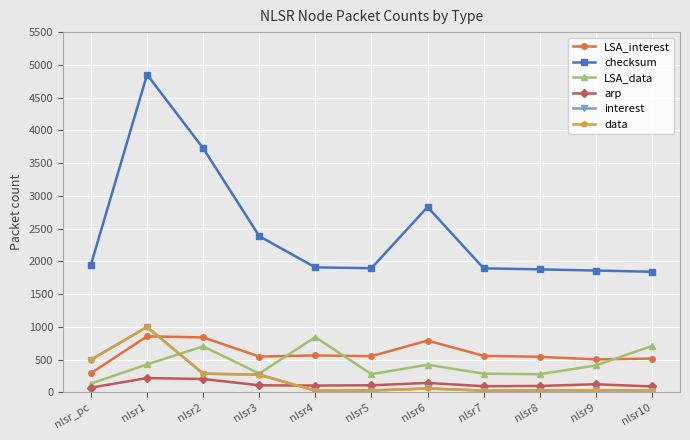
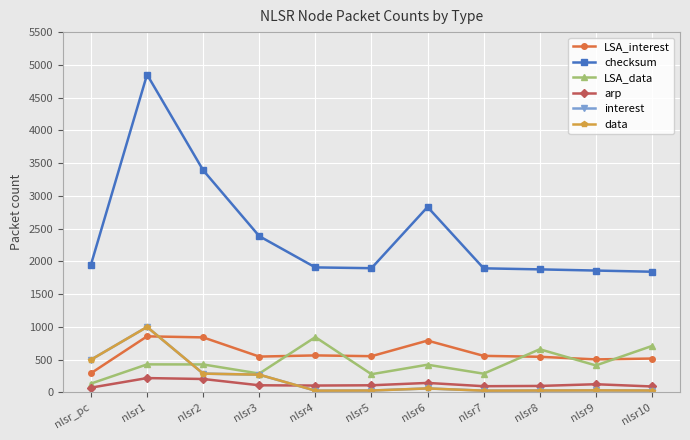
  {
    "checksum": {
      "nlsr_pc": 2000,
      "nlsr1": 4900,
-     "nlsr2": 3700,
+     "nlsr2": 3400,
      "nlsr3": 2400,
      "nlsr4": 1900,
      "nlsr5": 1900,
      "nlsr6": 2800,
      "nlsr7": 1900,
      "nlsr8": 1900,
      "nlsr9": 1900,
      "nlsr10": 1800
    },
    "LSA_data": {
      "nlsr_pc": 100,
      "nlsr1": 400,
-     "nlsr2": 700,
+     "nlsr2": 400,
      "nlsr4": 800,
      "nlsr5": 300,
      "nlsr6": 400,
      "nlsr7": 300,
-     "nlsr8": 300,
+     "nlsr8": 700,
      "nlsr9": 400,
      "nlsr10": 700
    }
  }
